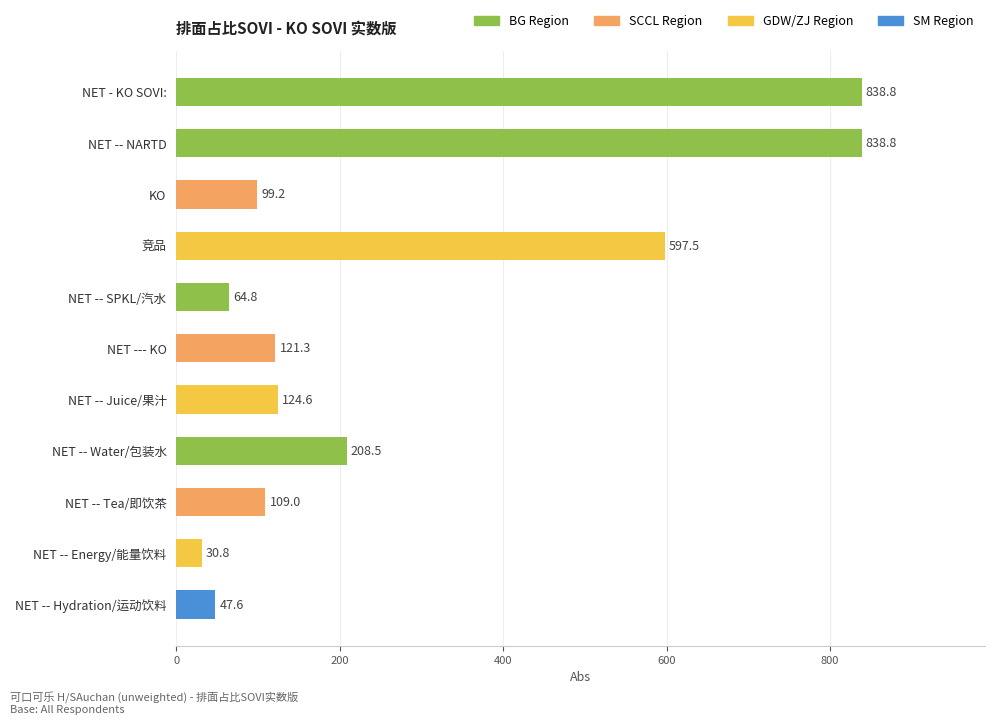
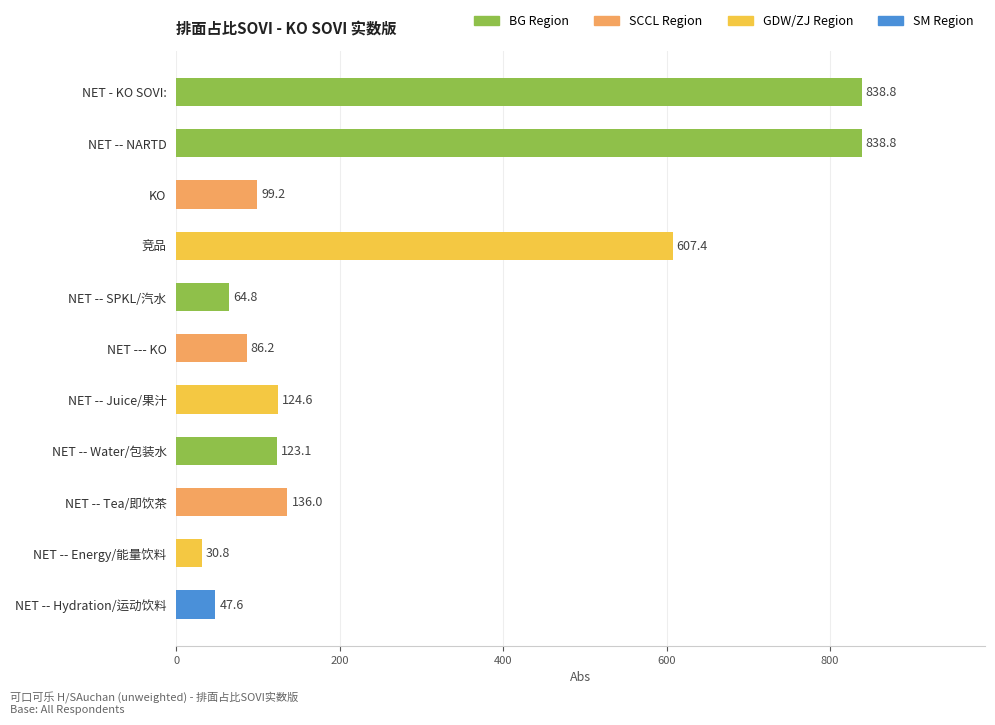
  {
    "NET - KO SOVI:": 838.8,
    "NET -- NARTD": 838.8,
    "KO": 99.2,
-   "竞品": 597.5,
+   "竞品": 607.4,
    "NET -- SPKL/汽水": 64.8,
-   "NET --- KO": 121.3,
+   "NET --- KO": 86.2,
    "NET -- Juice/果汁": 124.6,
-   "NET -- Water/包装水": 208.5,
-   "NET -- Tea/即饮茶": 109.0,
+   "NET -- Water/包装水": 123.1,
+   "NET -- Tea/即饮茶": 136.0,
    "NET -- Energy/能量饮料": 30.8,
    "NET -- Hydration/运动饮料": 47.6
  }
